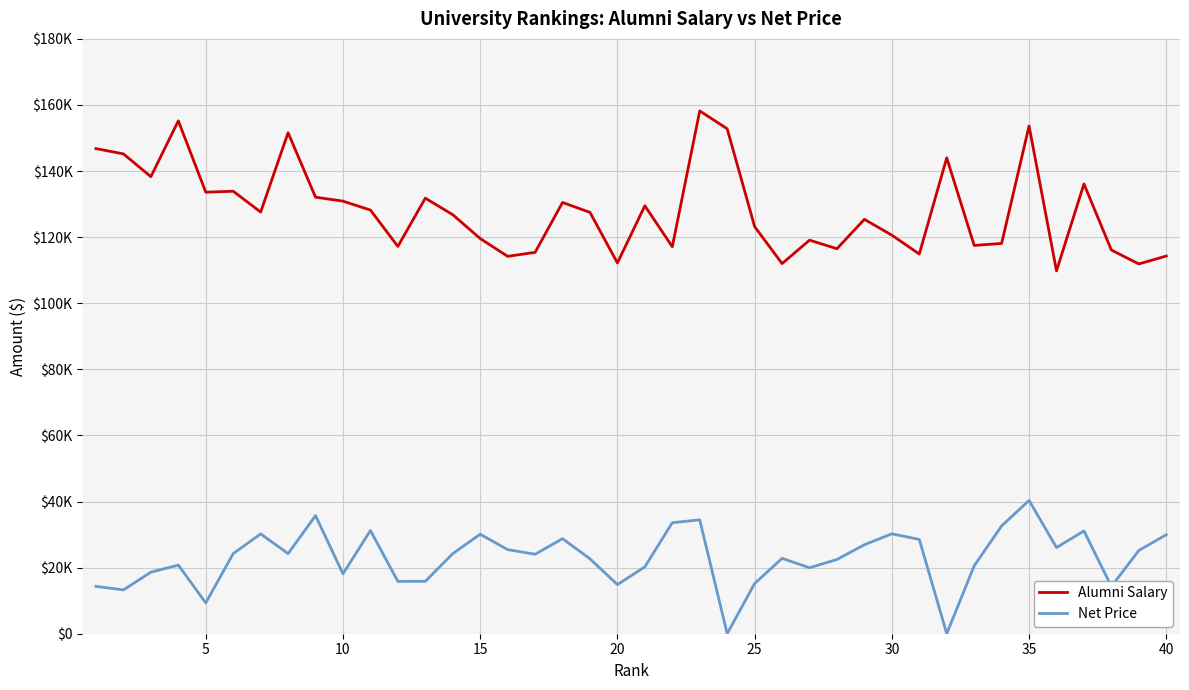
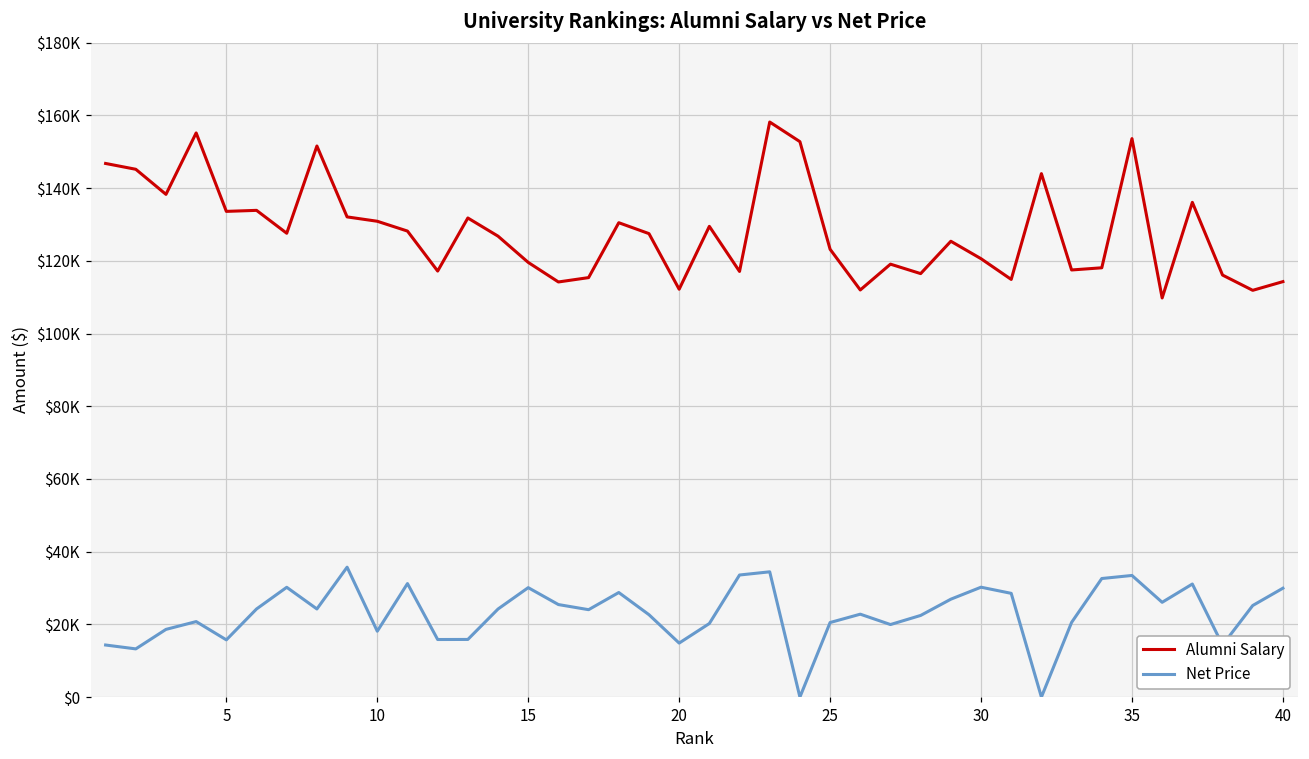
  {
    "Alumni Salary": {
      "5": "$134000",
      "10": "$131000",
      "15": "$120000",
      "20": "$112000",
      "25": "$123000",
      "30": "$121000",
      "35": "$154000",
      "40": "$114000"
    },
    "Net Price": {
-     "5": "$9000",
+     "5": "$16000",
      "10": "$18000",
      "15": "$30000",
      "20": "$15000",
-     "25": "$15000",
+     "25": "$21000",
      "30": "$30000",
-     "35": "$40000",
+     "35": "$33000",
      "40": "$30000"
    }
  }
